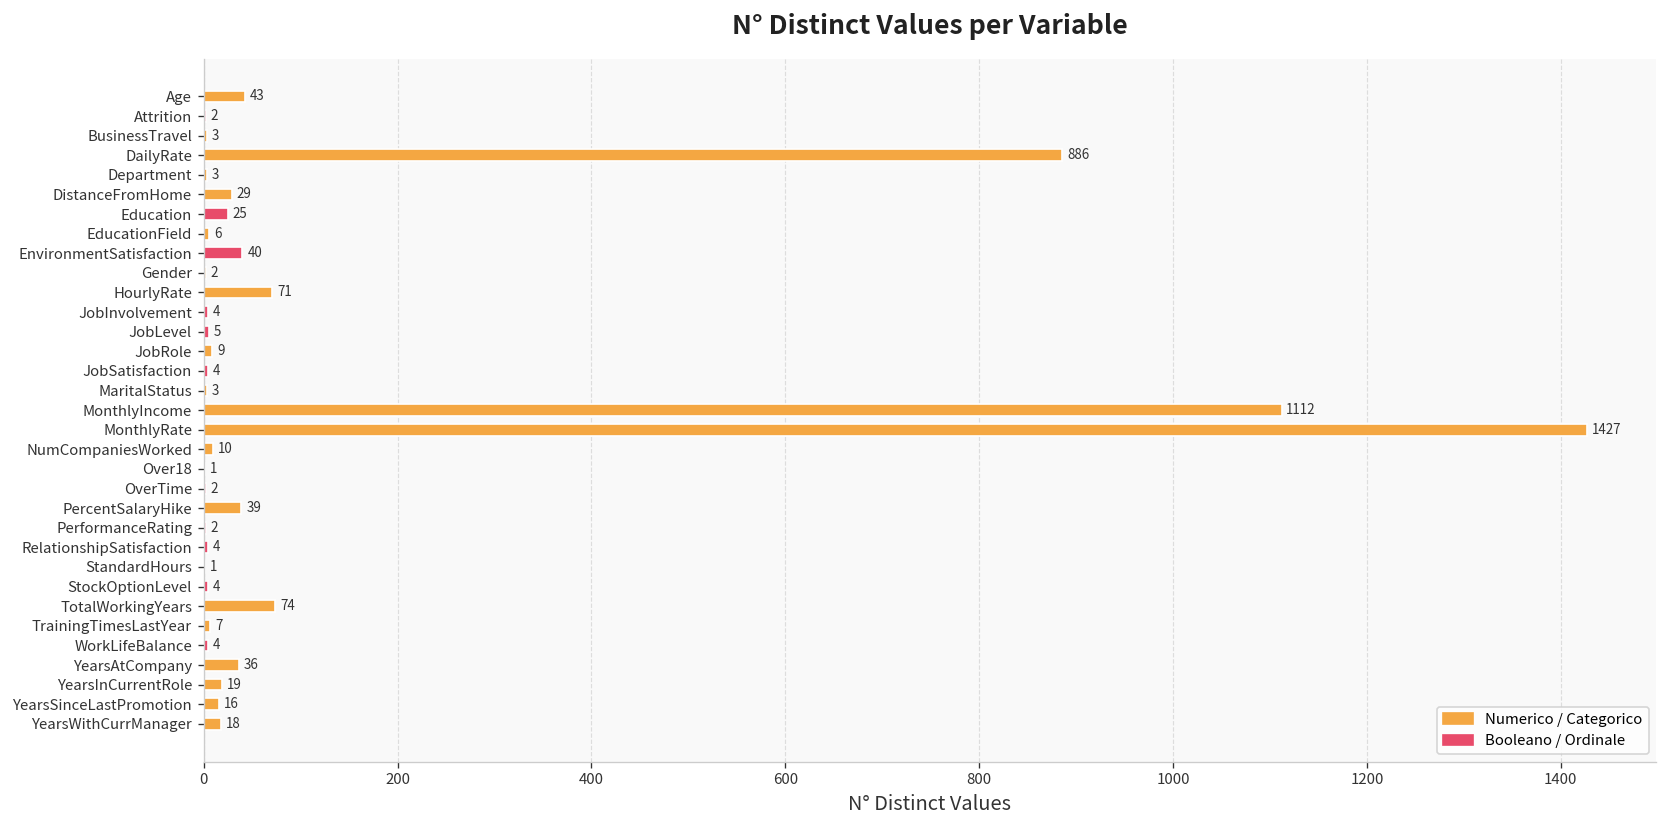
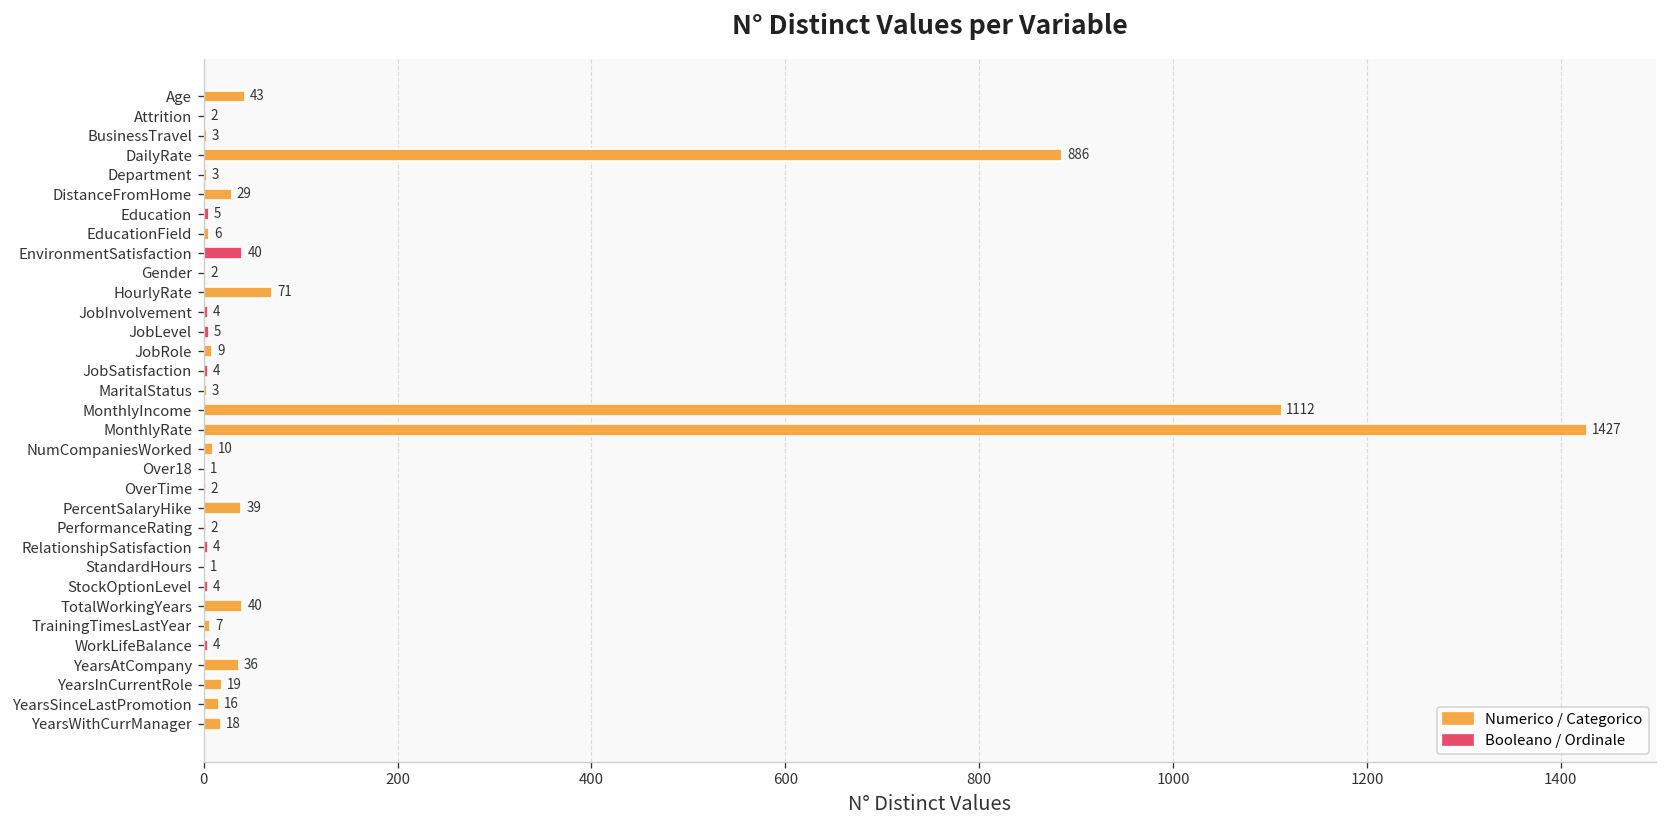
  {
    "Age": 43,
    "Attrition": 2,
    "BusinessTravel": 3,
    "DailyRate": 886,
    "Department": 3,
    "DistanceFromHome": 29,
-   "Education": 25,
+   "Education": 5,
    "EducationField": 6,
    "EnvironmentSatisfaction": 40,
    "Gender": 2,
    "HourlyRate": 71,
    "JobInvolvement": 4,
    "JobLevel": 5,
    "JobRole": 9,
    "JobSatisfaction": 4,
    "MaritalStatus": 3,
    "MonthlyIncome": 1112,
    "MonthlyRate": 1427,
    "NumCompaniesWorked": 10,
    "Over18": 1,
    "OverTime": 2,
    "PercentSalaryHike": 39,
    "PerformanceRating": 2,
    "RelationshipSatisfaction": 4,
    "StandardHours": 1,
    "StockOptionLevel": 4,
-   "TotalWorkingYears": 74,
+   "TotalWorkingYears": 40,
    "TrainingTimesLastYear": 7,
    "WorkLifeBalance": 4,
    "YearsAtCompany": 36,
    "YearsInCurrentRole": 19,
    "YearsSinceLastPromotion": 16,
    "YearsWithCurrManager": 18
  }
